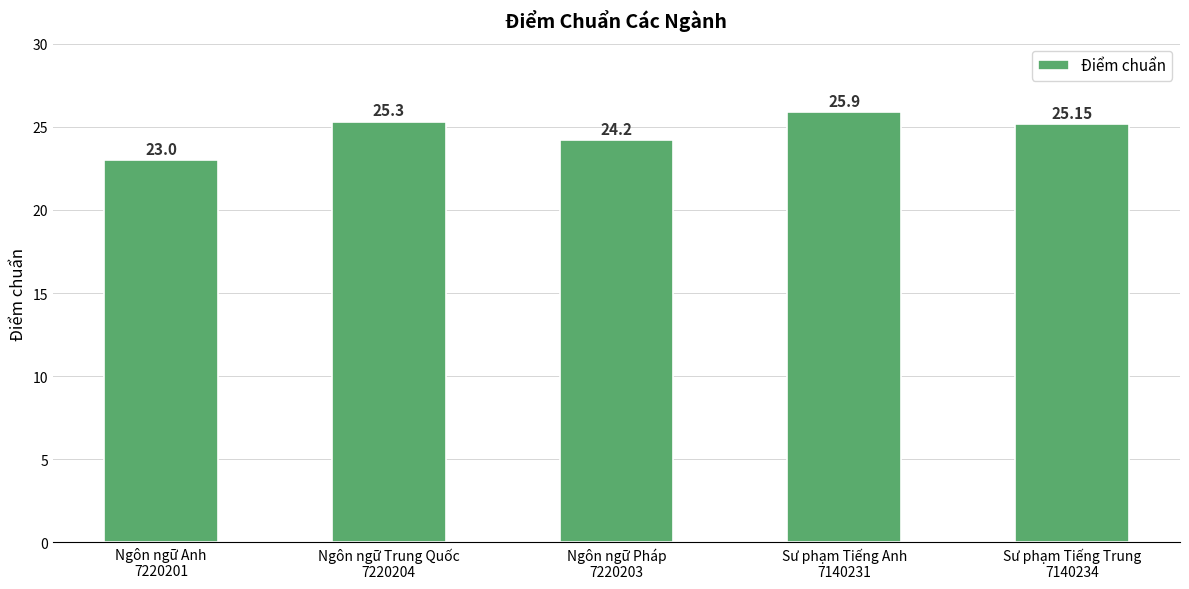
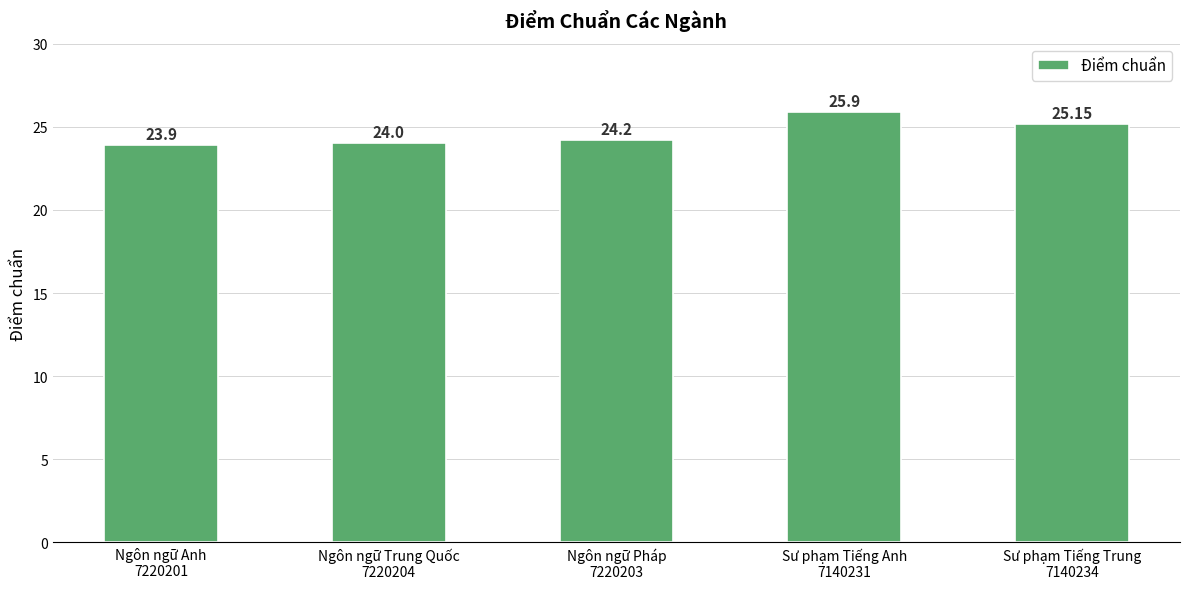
  {
-   "Ngôn ngữ Anh 7220201": 23.0,
-   "Ngôn ngữ Trung Quốc 7220204": 25.3,
+   "Ngôn ngữ Anh 7220201": 23.9,
+   "Ngôn ngữ Trung Quốc 7220204": 24.0,
    "Ngôn ngữ Pháp 7220203": 24.2,
    "Sư phạm Tiếng Anh 7140231": 25.9,
    "Sư phạm Tiếng Trung 7140234": 25.15
  }
